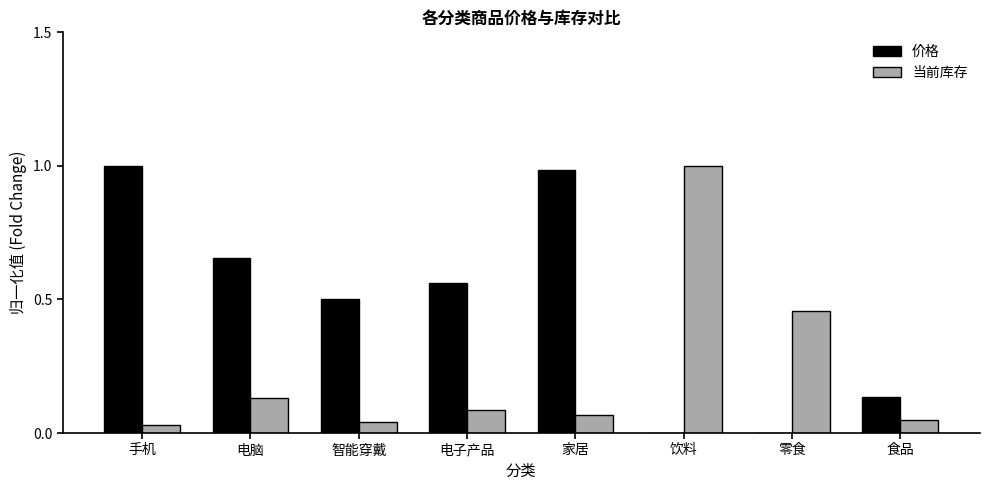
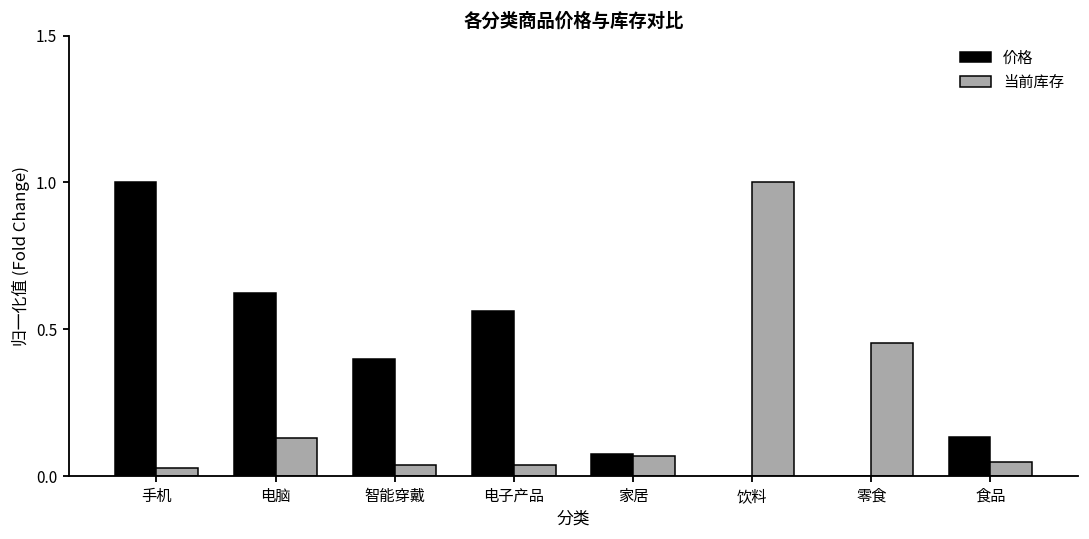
  {
    "价格": {
      "手机": 1.00,
-     "电脑": 0.66,
-     "智能穿戴": 0.50,
+     "电脑": 0.62,
+     "智能穿戴": 0.40,
      "电子产品": 0.56,
-     "家居": 0.99,
+     "家居": 0.07,
      "食品": 0.13
    },
    "当前库存": {
      "手机": 0.03,
      "电脑": 0.13,
      "智能穿戴": 0.04,
-     "电子产品": 0.09,
+     "电子产品": 0.04,
      "家居": 0.07,
      "饮料": 1.00,
      "零食": 0.46,
      "食品": 0.05
    }
  }
